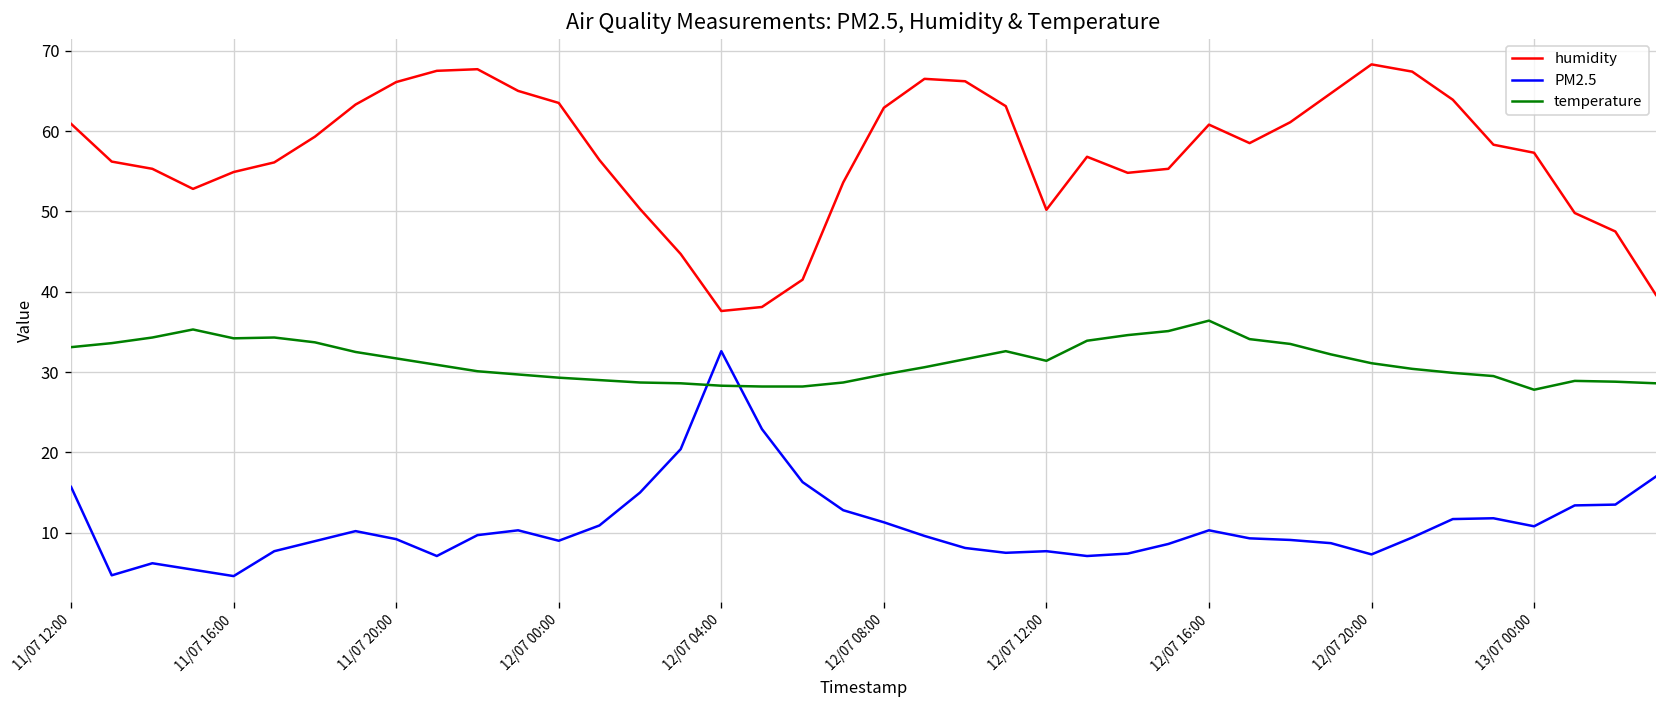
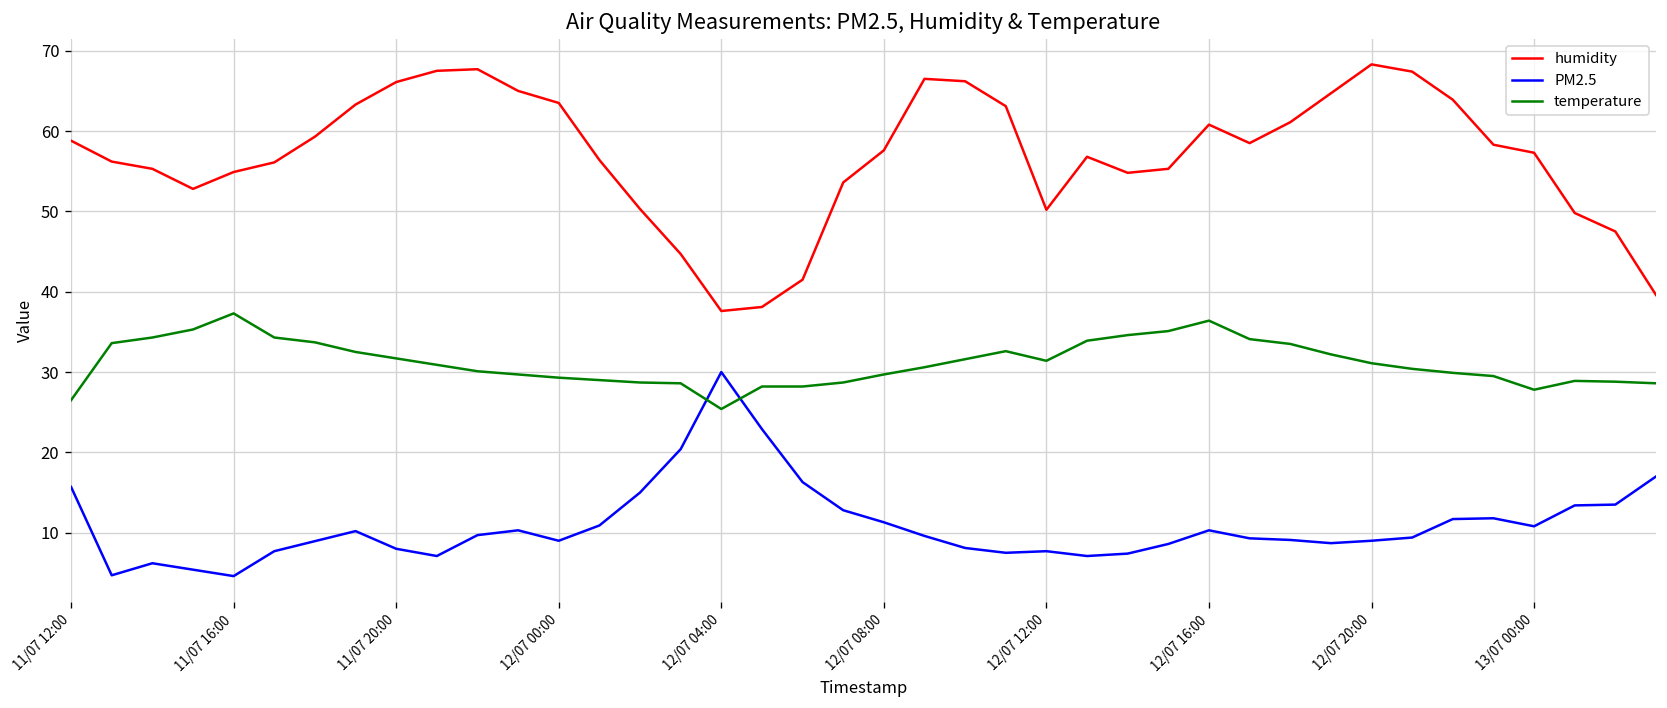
  {
    "humidity": {
-     "11/07 12:00": 61,
+     "11/07 12:00": 59,
      "11/07 16:00": 55,
      "11/07 20:00": 66,
      "12/07 00:00": 64,
      "12/07 04:00": 38,
-     "12/07 08:00": 63,
+     "12/07 08:00": 58,
      "12/07 12:00": 50,
      "12/07 16:00": 61,
      "12/07 20:00": 68,
      "13/07 00:00": 57
    },
    "PM2.5": {
      "11/07 12:00": 16,
      "11/07 16:00": 5,
-     "11/07 20:00": 9,
+     "11/07 20:00": 8,
      "12/07 00:00": 9,
-     "12/07 04:00": 33,
+     "12/07 04:00": 30,
      "12/07 08:00": 11,
      "12/07 12:00": 8,
      "12/07 16:00": 10,
-     "12/07 20:00": 7,
+     "12/07 20:00": 9,
      "13/07 00:00": 11
    },
    "temperature": {
-     "11/07 12:00": 33,
-     "11/07 16:00": 34,
+     "11/07 12:00": 27,
+     "11/07 16:00": 37,
      "11/07 20:00": 32,
      "12/07 00:00": 29,
-     "12/07 04:00": 28,
+     "12/07 04:00": 25,
      "12/07 08:00": 30,
      "12/07 12:00": 31,
      "12/07 16:00": 36,
      "12/07 20:00": 31,
      "13/07 00:00": 28
    }
  }
